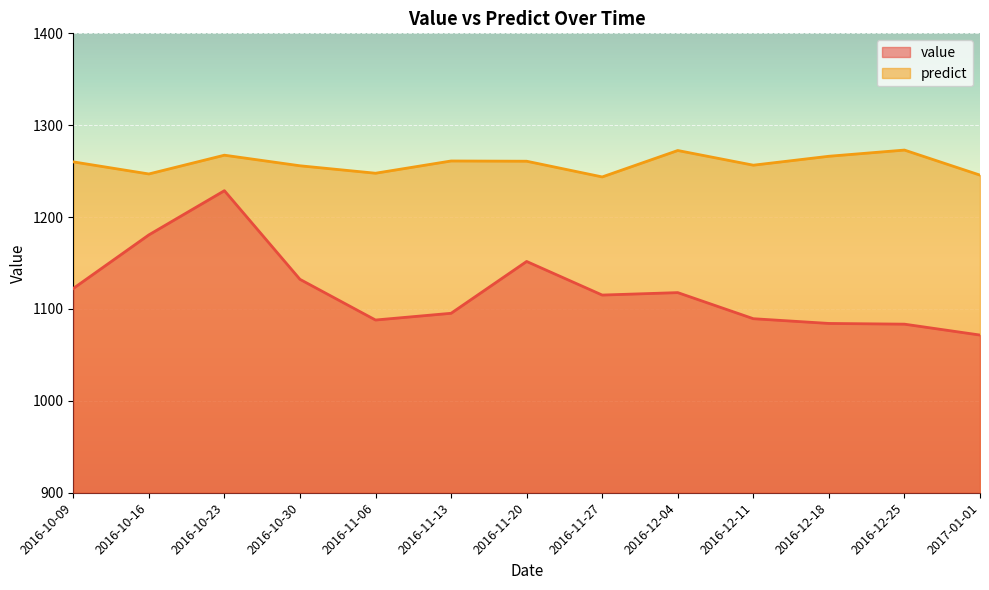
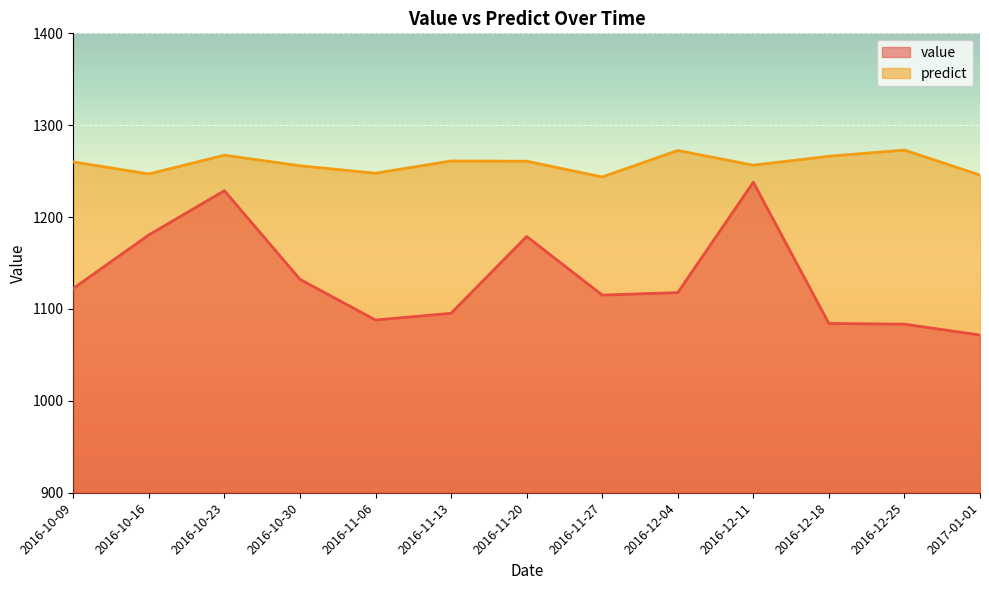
  {
    "predict": {
      "2016-10-09": 1260,
      "2016-10-16": 1250,
      "2016-10-23": 1270,
      "2016-10-30": 1260,
      "2016-11-06": 1250,
      "2016-11-13": 1260,
      "2016-11-20": 1260,
      "2016-11-27": 1240,
      "2016-12-04": 1270,
      "2016-12-11": 1260,
      "2016-12-18": 1270,
      "2016-12-25": 1270,
      "2017-01-01": 1250
    },
    "value": {
      "2016-10-09": 1120,
      "2016-10-16": 1180,
      "2016-10-23": 1230,
      "2016-10-30": 1130,
      "2016-11-06": 1090,
      "2016-11-13": 1100,
-     "2016-11-20": 1150,
+     "2016-11-20": 1180,
      "2016-11-27": 1120,
      "2016-12-04": 1120,
-     "2016-12-11": 1090,
+     "2016-12-11": 1240,
      "2016-12-18": 1080,
      "2016-12-25": 1080,
      "2017-01-01": 1070
    }
  }
